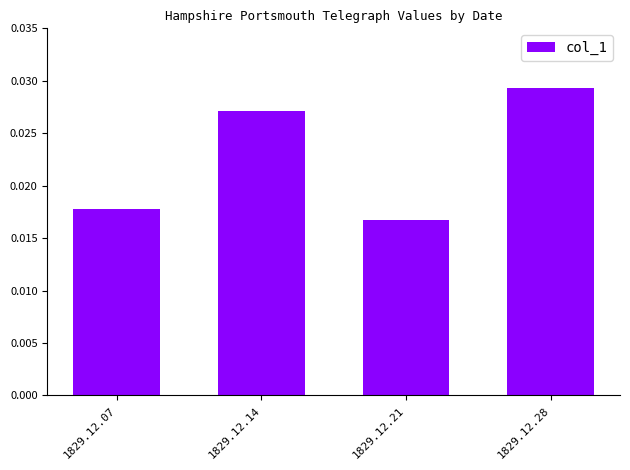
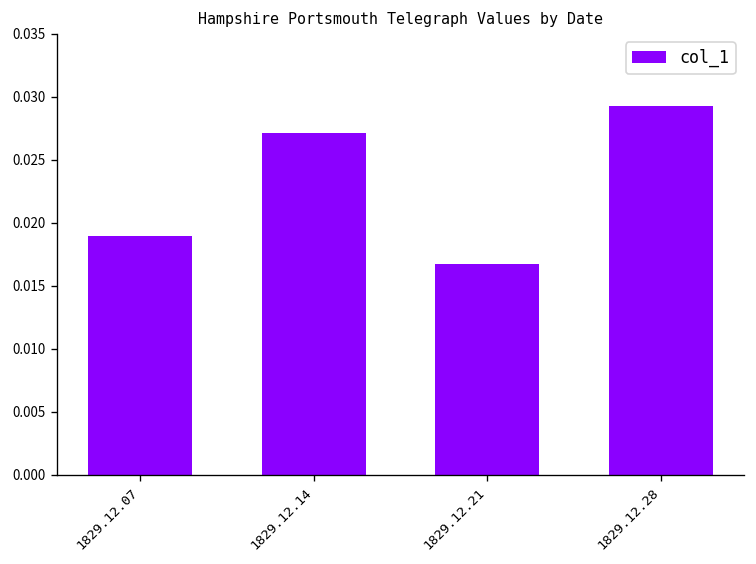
  {
-   "1829.12.07": 0.0178,
+   "1829.12.07": 0.0189,
    "1829.12.14": 0.0271,
    "1829.12.21": 0.0167,
    "1829.12.28": 0.0293
  }
